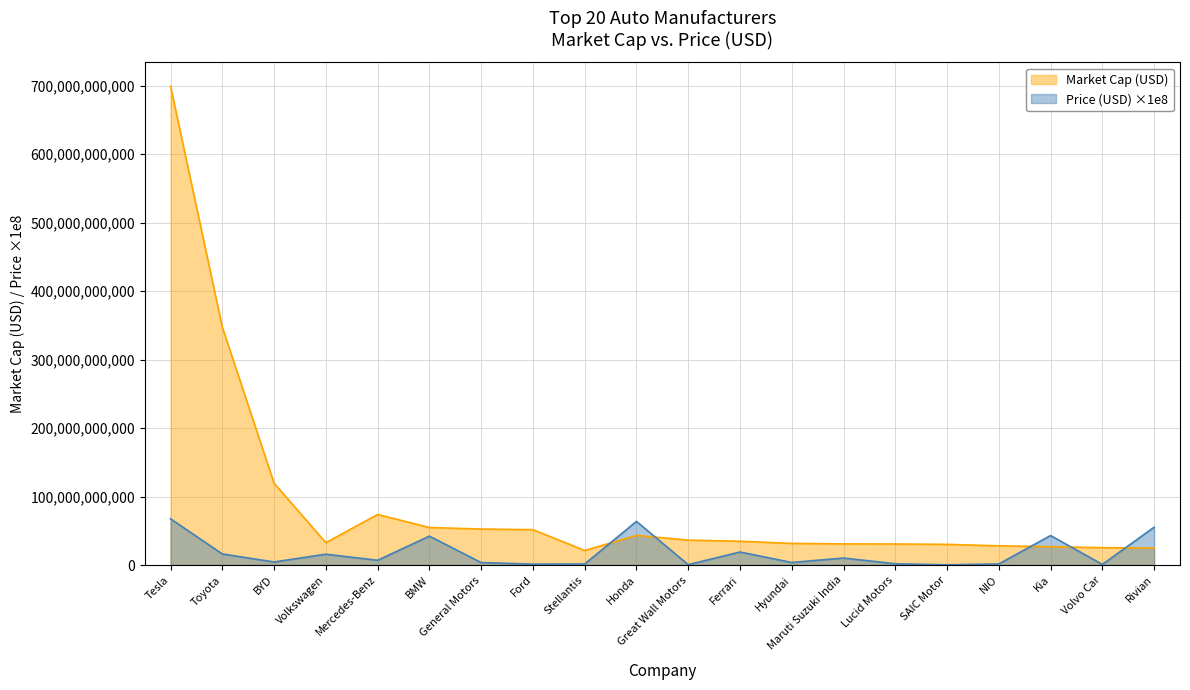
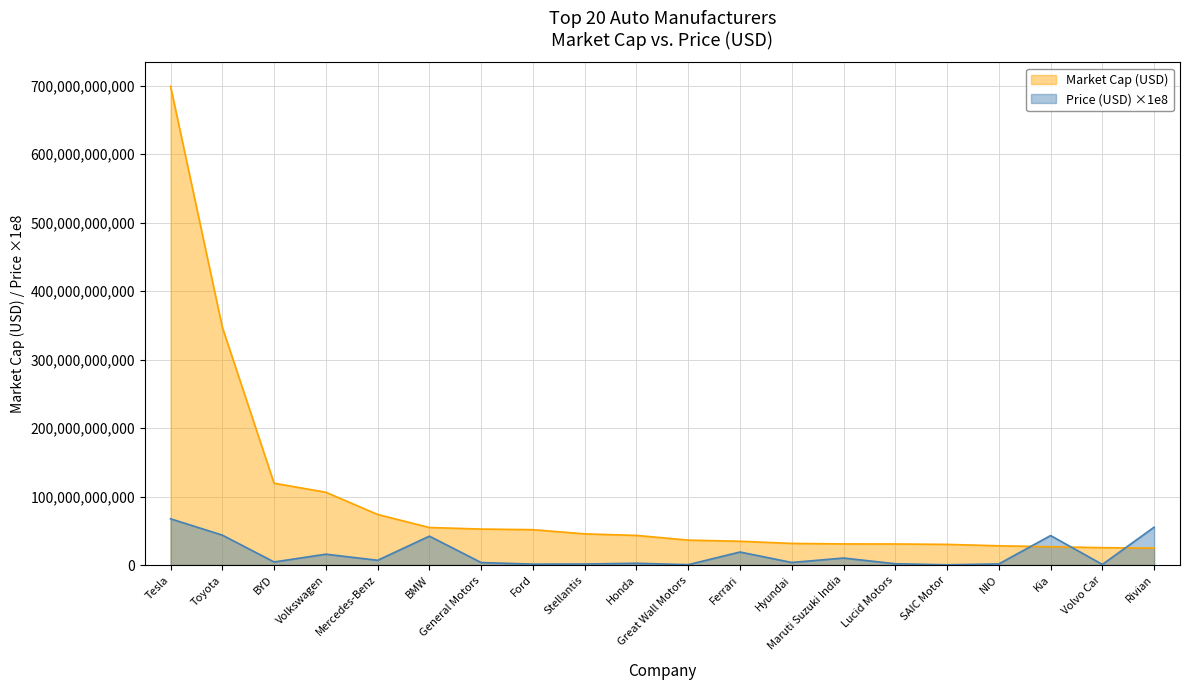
  {
    "Market Cap (USD)": {
      "Tesla": "700,000,000,000",
      "Toyota": "350,000,000,000",
      "BYD": "120,000,000,000",
-     "Volkswagen": "30,000,000,000",
+     "Volkswagen": "110,000,000,000",
      "Mercedes-Benz": "70,000,000,000",
      "BMW": "50,000,000,000",
      "General Motors": "50,000,000,000",
      "Ford": "50,000,000,000",
-     "Stellantis": "20,000,000,000",
+     "Stellantis": "50,000,000,000",
      "Honda": "40,000,000,000",
      "Great Wall Motors": "40,000,000,000",
      "Ferrari": "30,000,000,000",
      "Hyundai": "30,000,000,000",
      "Maruti Suzuki India": "30,000,000,000",
      "Lucid Motors": "30,000,000,000",
      "SAIC Motor": "30,000,000,000",
      "NIO": "30,000,000,000",
      "Kia": "30,000,000,000",
      "Volvo Car": "30,000,000,000",
      "Rivian": "20,000,000,000"
    },
    "Price (USD) ×1e8": {
      "Tesla": "70,000,000,000",
-     "Toyota": "20,000,000,000",
+     "Toyota": "40,000,000,000",
      "BYD": "0",
      "Volkswagen": "20,000,000,000",
      "Mercedes-Benz": "10,000,000,000",
      "BMW": "40,000,000,000",
      "General Motors": "0",
      "Ford": "0",
      "Stellantis": "0",
-     "Honda": "60,000,000,000",
+     "Honda": "0",
      "Great Wall Motors": "0",
      "Ferrari": "20,000,000,000",
      "Hyundai": "0",
      "Maruti Suzuki India": "10,000,000,000",
      "Lucid Motors": "0",
      "SAIC Motor": "0",
      "NIO": "0",
      "Kia": "40,000,000,000",
      "Volvo Car": "0",
      "Rivian": "60,000,000,000"
    }
  }
